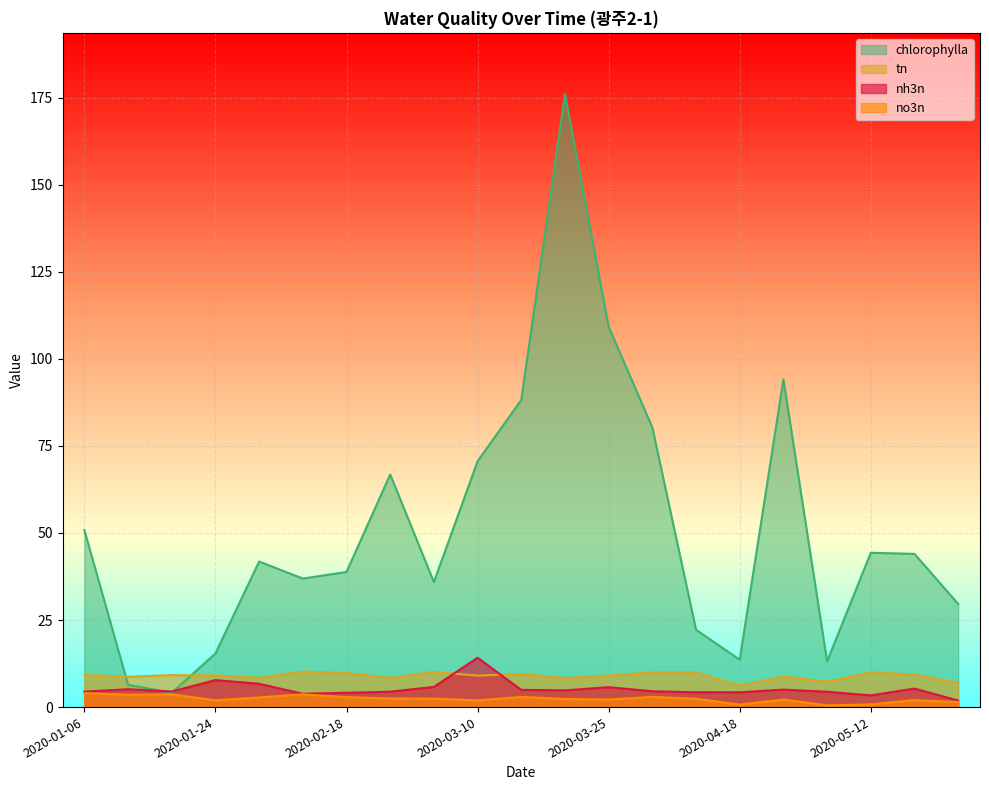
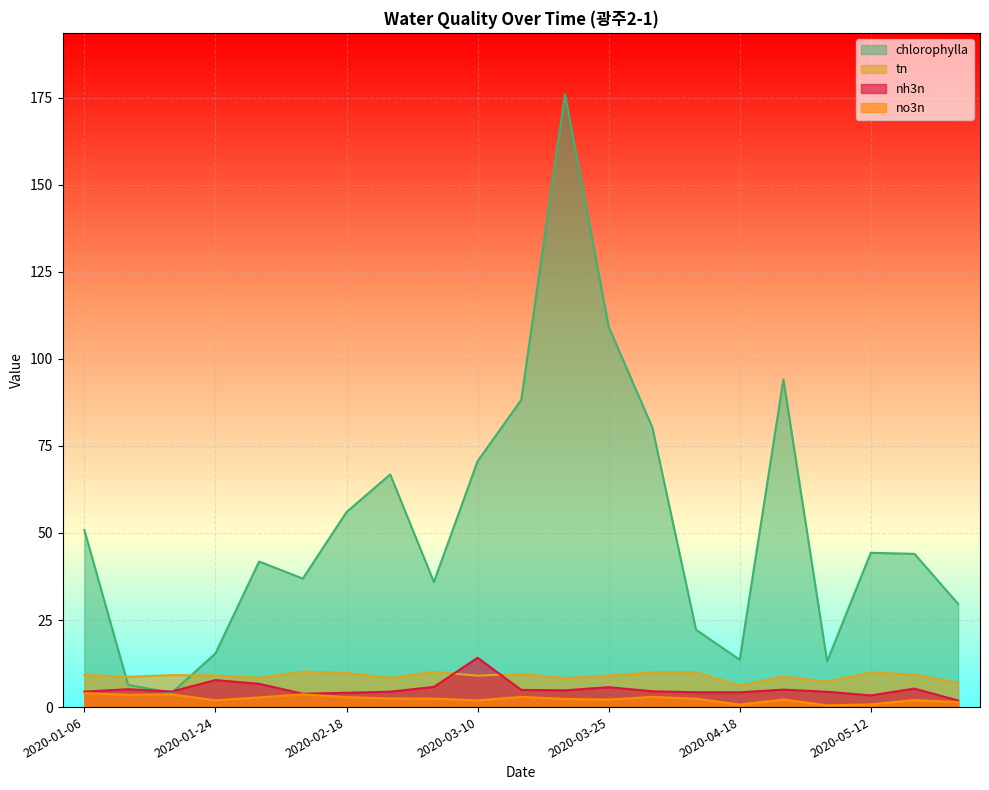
  {
    "chlorophylla": {
      "2020-01-06": 51,
      "2020-01-24": 15,
-     "2020-02-18": 39,
+     "2020-02-18": 56,
      "2020-03-10": 71,
      "2020-03-25": 109,
      "2020-04-18": 14,
      "2020-05-12": 44
    },
    "nh3n": {
      "2020-01-24": 8,
      "2020-02-18": 4,
      "2020-03-10": 14,
      "2020-03-25": 6,
      "2020-04-18": 4,
      "2020-05-12": 3
    }
  }
